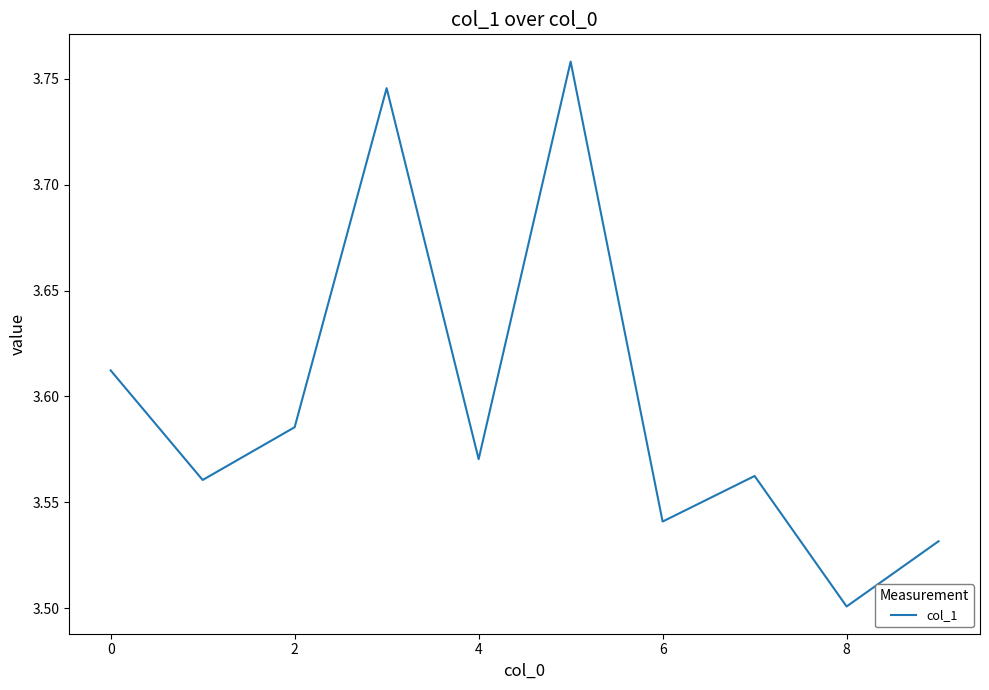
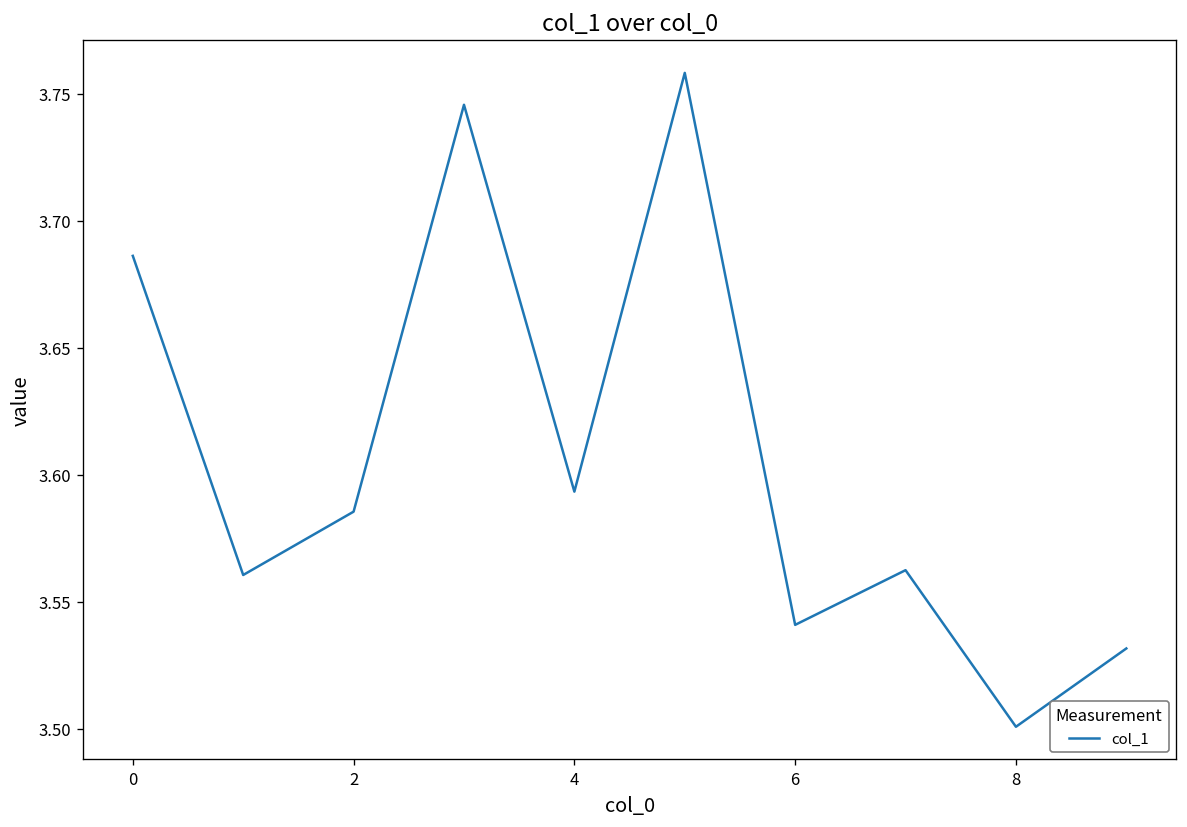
  {
-   "0": 3.612,
+   "0": 3.686,
    "2": 3.585,
-   "4": 3.570,
+   "4": 3.593,
    "6": 3.541,
    "8": 3.501
  }
